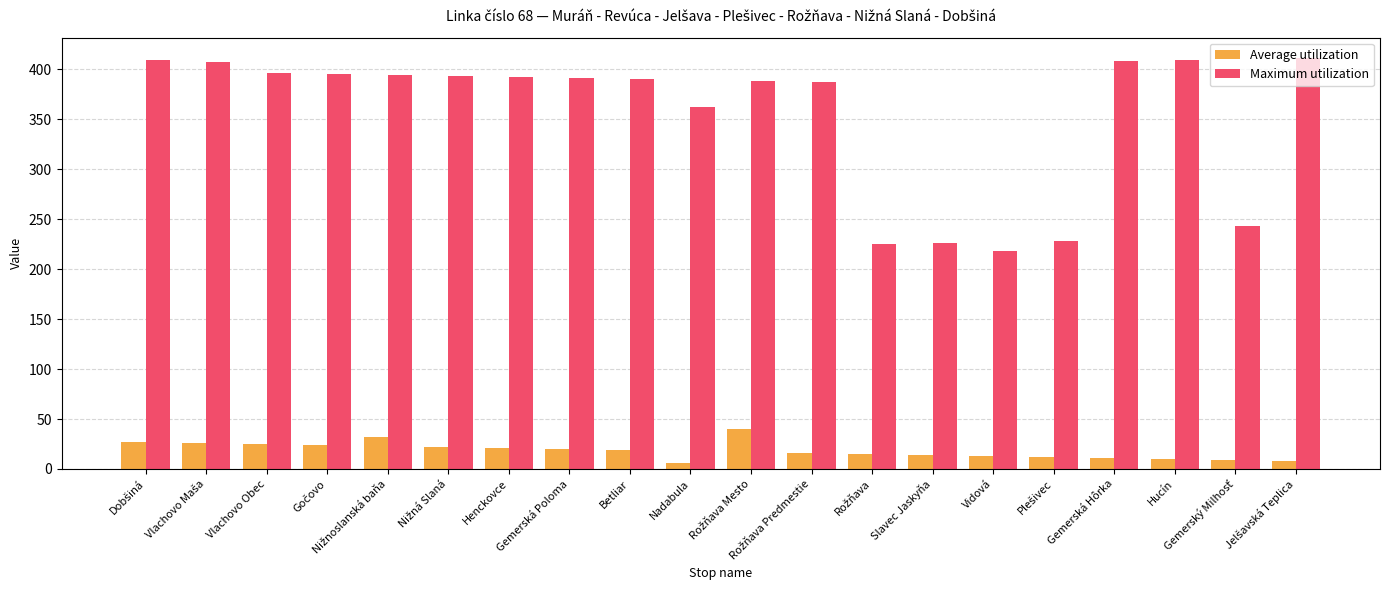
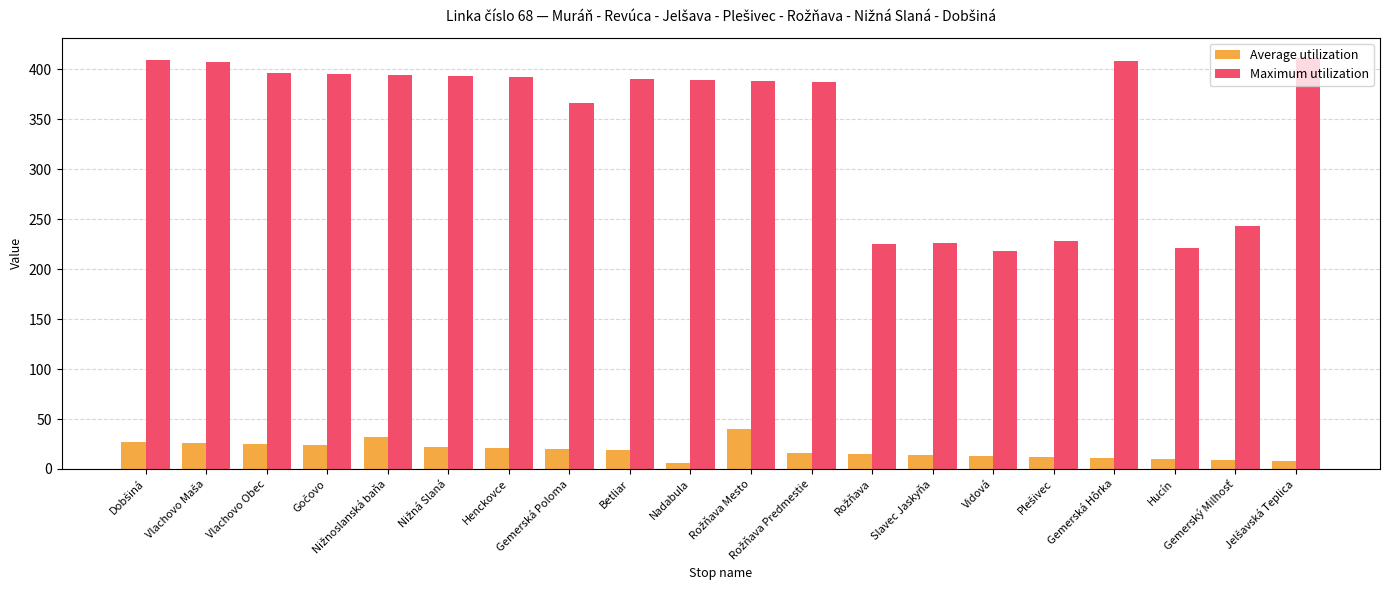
  {
    "Average utilization": {
      "Dobšiná": 30,
      "Vlachovo Maša": 30,
      "Vlachovo Obec": 30,
      "Gočovo": 20,
      "Nižnoslanská baňa": 30,
      "Nižná Slaná": 20,
      "Henckovce": 20,
      "Gemerská Poloma": 20,
      "Betliar": 20,
      "Nadabula": 10,
      "Rožňava Mesto": 40,
      "Rožňava Predmestie": 20,
      "Rožňava": 20,
      "Slavec Jaskyňa": 10,
      "Vidová": 10,
      "Plešivec": 10,
      "Gemerská Hôrka": 10,
      "Hucín": 10,
      "Gemerský Milhosť": 10,
      "Jelšavská Teplica": 10
    },
    "Maximum utilization": {
      "Dobšiná": 410,
      "Vlachovo Maša": 410,
      "Vlachovo Obec": 400,
      "Gočovo": 400,
      "Nižnoslanská baňa": 390,
      "Nižná Slaná": 390,
      "Henckovce": 390,
-     "Gemerská Poloma": 390,
+     "Gemerská Poloma": 370,
      "Betliar": 390,
-     "Nadabula": 360,
+     "Nadabula": 390,
      "Rožňava Mesto": 390,
      "Rožňava Predmestie": 390,
      "Rožňava": 230,
      "Slavec Jaskyňa": 230,
      "Vidová": 220,
      "Plešivec": 230,
      "Gemerská Hôrka": 410,
-     "Hucín": 410,
+     "Hucín": 220,
      "Gemerský Milhosť": 240
    }
  }
